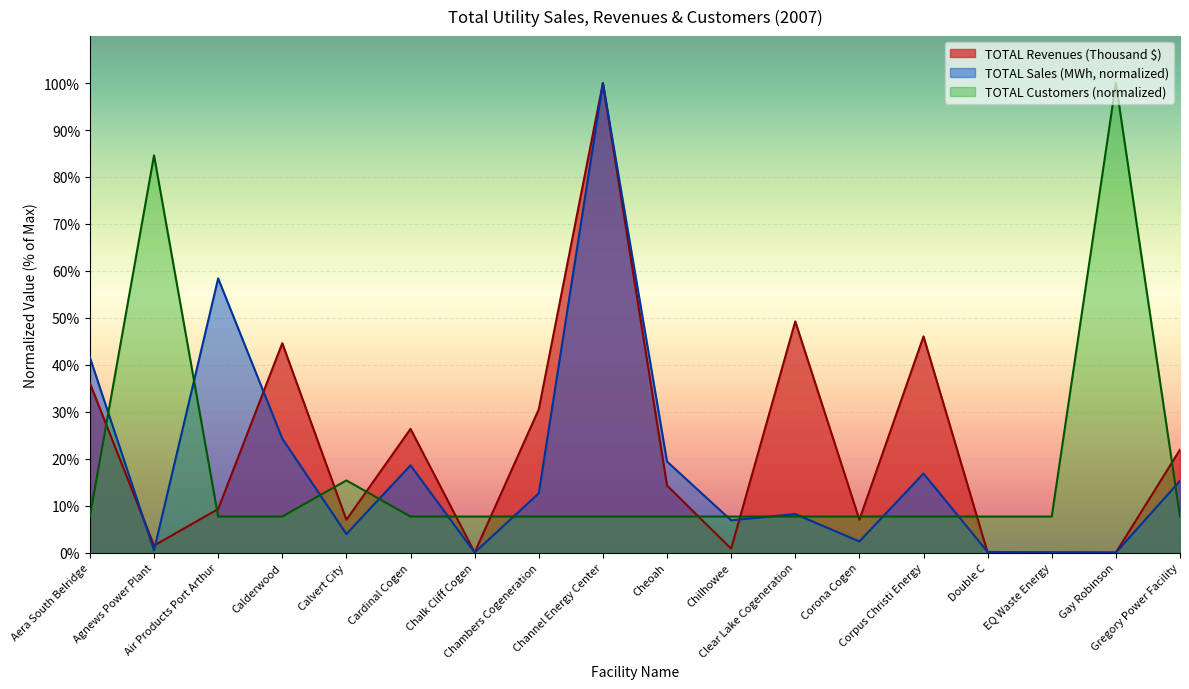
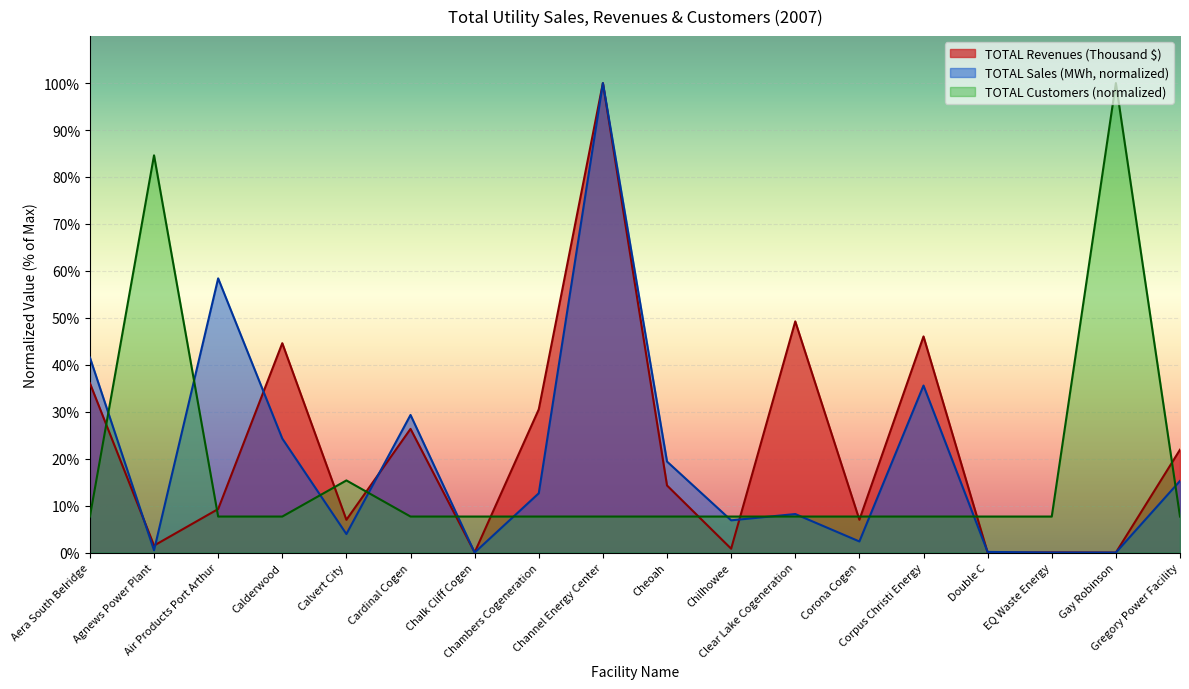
  {
    "TOTAL Revenues (Thousand $)": {
      "Aera South Belridge": "36%",
      "Agnews Power Plant": "2%",
      "Air Products Port Arthur": "9%",
      "Calderwood": "45%",
      "Calvert City": "7%",
      "Cardinal Cogen": "26%",
      "Chambers Cogeneration": "31%",
      "Cheoah": "14%",
      "Chilhowee": "1%",
      "Clear Lake Cogeneration": "49%",
      "Corona Cogen": "7%",
      "Corpus Christi Energy": "46%",
      "Gregory Power Facility": "22%"
    },
    "TOTAL Sales (MWh, normalized)": {
      "Aera South Belridge": "42%",
      "Agnews Power Plant": "0%",
      "Air Products Port Arthur": "58%",
      "Calderwood": "24%",
      "Calvert City": "4%",
-     "Cardinal Cogen": "19%",
+     "Cardinal Cogen": "29%",
      "Chambers Cogeneration": "13%",
      "Cheoah": "19%",
      "Chilhowee": "7%",
      "Corona Cogen": "2%",
-     "Corpus Christi Energy": "17%",
+     "Corpus Christi Energy": "36%",
      "Gregory Power Facility": "15%"
    },
    "TOTAL Customers (normalized)": {
      "Aera South Belridge": "8%",
      "Agnews Power Plant": "85%",
      "Air Products Port Arthur": "8%",
      "Calderwood": "8%",
      "Calvert City": "15%",
      "Cardinal Cogen": "8%",
      "Chalk Cliff Cogen": "8%",
      "Chambers Cogeneration": "8%",
      "Channel Energy Center": "8%",
      "Cheoah": "8%",
      "Chilhowee": "8%",
      "Corona Cogen": "8%",
      "Corpus Christi Energy": "8%",
      "Double C": "8%",
      "EQ Waste Energy": "8%",
      "Gregory Power Facility": "8%"
    }
  }
